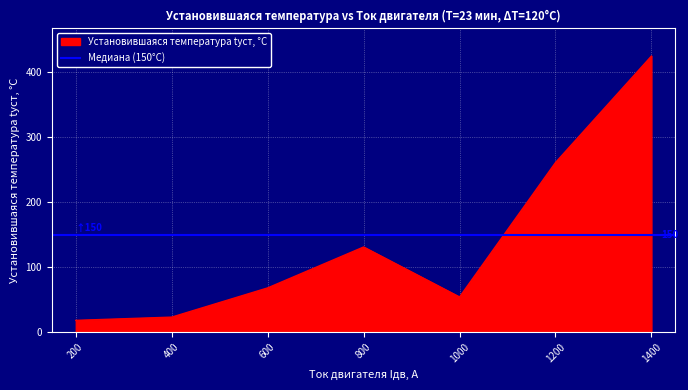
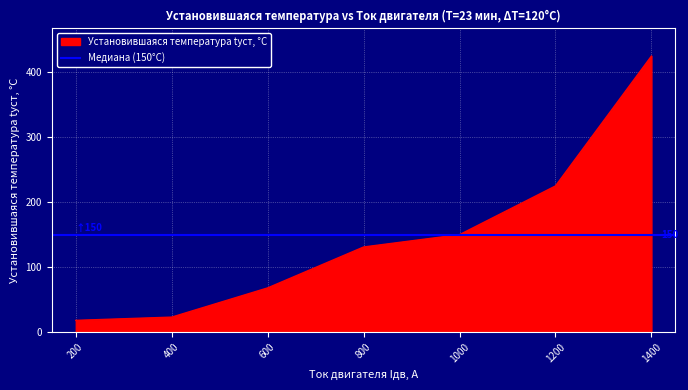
  {
    "200": 20,
    "400": 20,
    "600": 70,
    "800": 130,
-   "1000": 50,
-   "1200": 260,
+   "1000": 150,
+   "1200": 230,
    "1400": 430
  }
